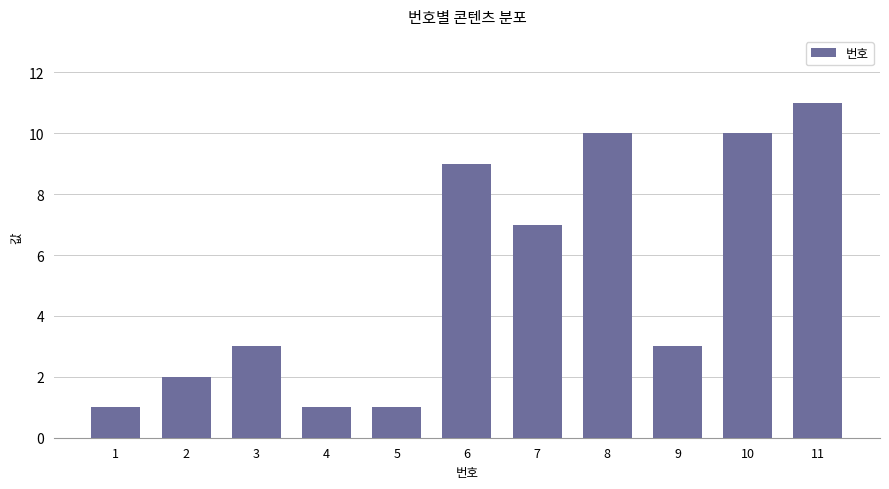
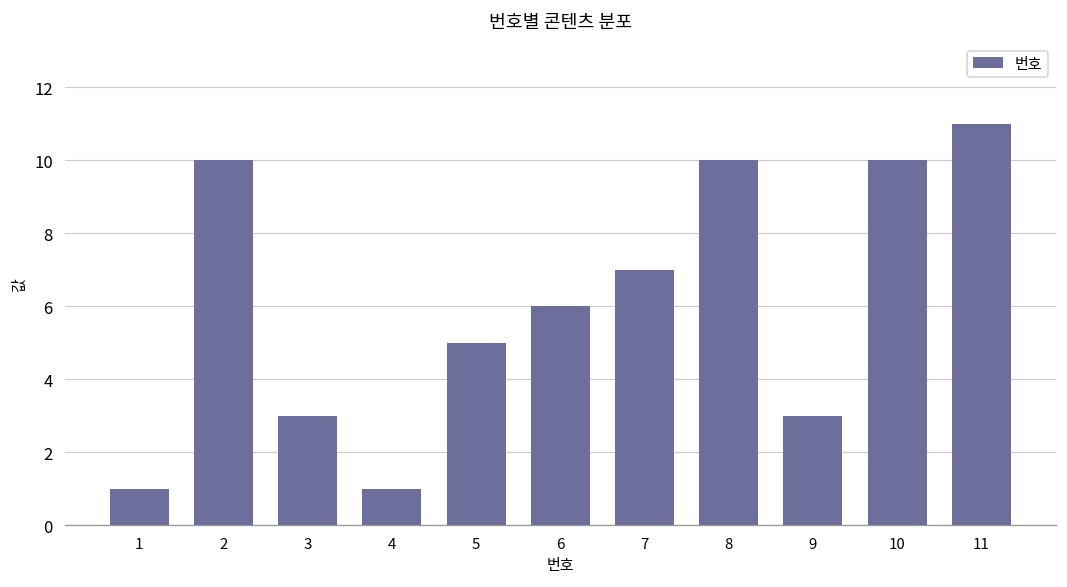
  {
    "1": 1,
-   "2": 2,
+   "2": 10,
    "3": 3,
    "4": 1,
-   "5": 1,
-   "6": 9,
+   "5": 5,
+   "6": 6,
    "7": 7,
    "8": 10,
    "9": 3,
    "10": 10,
    "11": 11
  }
